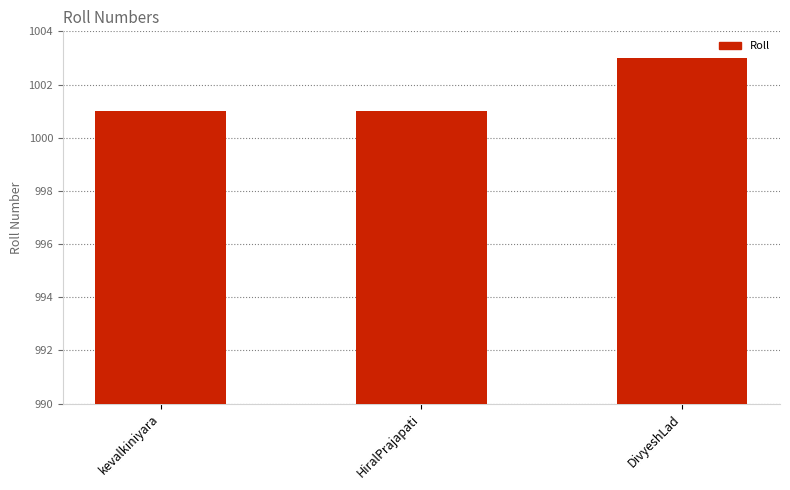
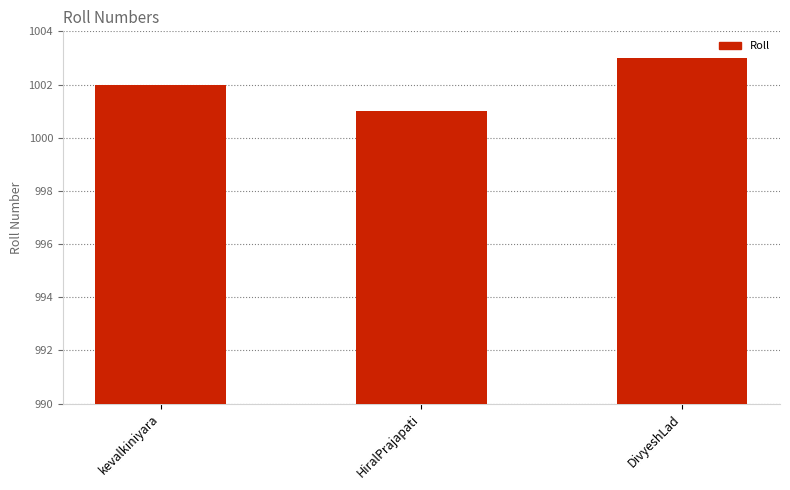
  {
-   "kevalkiniyara": 1001,
+   "kevalkiniyara": 1002,
    "HiralPrajapati": 1001,
    "DivyeshLad": 1003
  }
